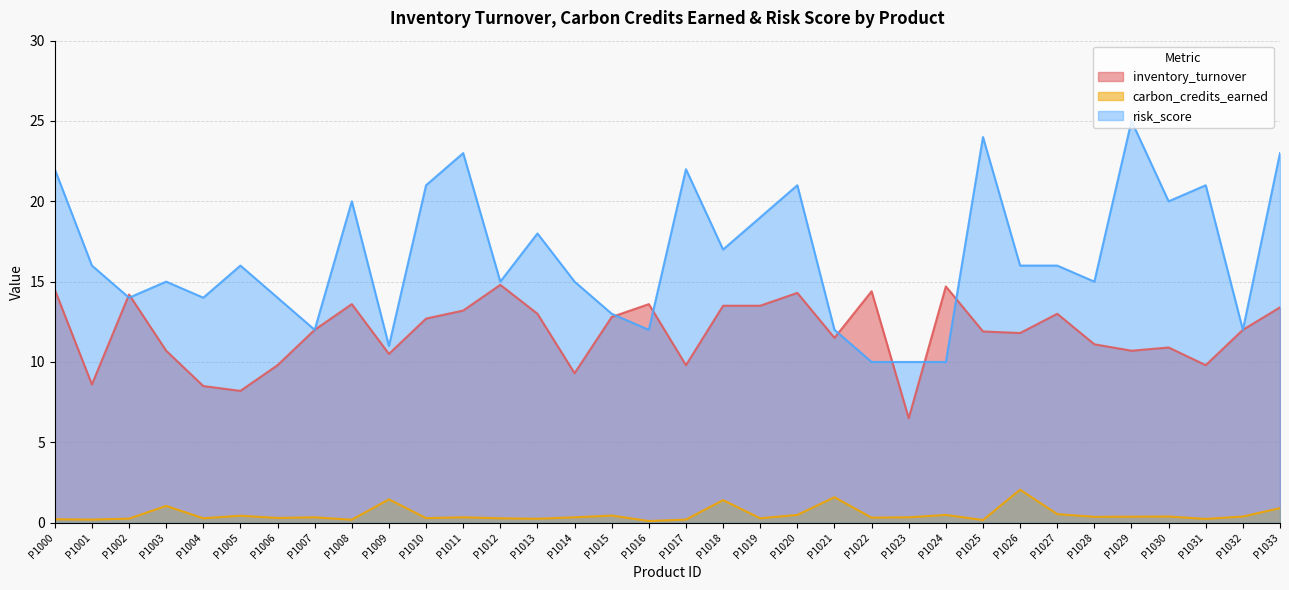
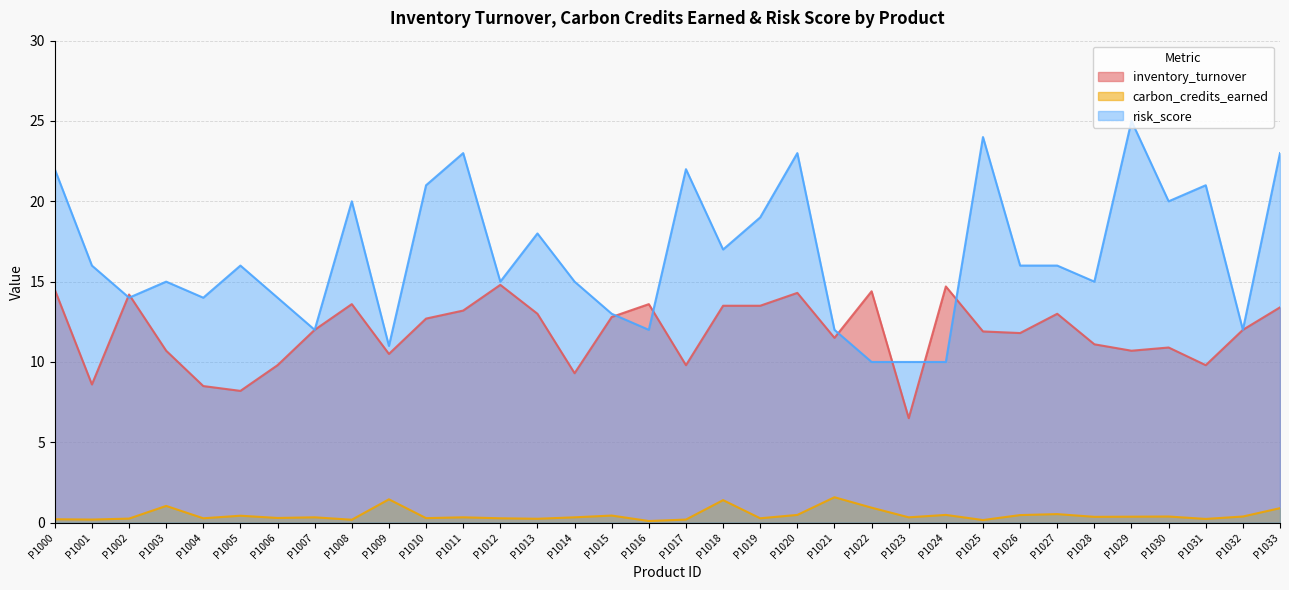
  {
    "inventory_turnover": {
      "P1000": 14.5,
      "P1001": 8.6,
      "P1002": 14.2,
      "P1003": 10.7,
      "P1004": 8.5,
      "P1005": 8.2,
      "P1006": 9.8,
      "P1008": 13.6,
      "P1009": 10.5,
      "P1010": 12.7,
      "P1011": 13.2,
      "P1012": 14.8,
      "P1013": 13.0,
      "P1014": 9.3,
      "P1015": 12.8,
      "P1016": 13.6,
      "P1017": 9.8,
      "P1018": 13.5,
      "P1019": 13.5,
      "P1020": 14.3,
      "P1021": 11.5,
      "P1022": 14.4,
      "P1023": 6.5,
      "P1024": 14.7,
      "P1025": 11.9,
      "P1026": 11.8,
      "P1027": 13.0,
      "P1028": 11.1,
      "P1029": 10.7,
      "P1030": 10.9,
      "P1031": 9.8,
      "P1033": 13.4
    },
    "carbon_credits_earned": {
      "P1000": 0.2,
      "P1001": 0.2,
      "P1002": 0.3,
      "P1003": 1.0,
      "P1004": 0.3,
      "P1005": 0.4,
      "P1006": 0.3,
      "P1007": 0.3,
      "P1008": 0.2,
      "P1009": 1.5,
      "P1010": 0.3,
      "P1011": 0.3,
      "P1012": 0.3,
      "P1013": 0.2,
      "P1014": 0.3,
      "P1015": 0.4,
      "P1016": 0.1,
      "P1017": 0.2,
      "P1018": 1.4,
      "P1019": 0.3,
      "P1020": 0.5,
      "P1021": 1.6,
-     "P1022": 0.3,
+     "P1022": 0.9,
      "P1023": 0.3,
      "P1024": 0.5,
      "P1025": 0.2,
-     "P1026": 2.1,
+     "P1026": 0.5,
      "P1027": 0.5,
      "P1028": 0.4,
      "P1029": 0.4,
      "P1030": 0.4,
      "P1031": 0.2,
      "P1032": 0.4,
      "P1033": 0.9
    },
    "risk_score": {
      "P1000": 22,
      "P1001": 16,
      "P1002": 14,
      "P1003": 15,
      "P1004": 14,
      "P1005": 16,
      "P1006": 14,
      "P1008": 20,
      "P1009": 11,
      "P1010": 21,
      "P1011": 23,
      "P1012": 15,
      "P1013": 18,
      "P1014": 15,
      "P1015": 13,
      "P1016": 12,
      "P1017": 22,
      "P1018": 17,
      "P1019": 19,
-     "P1020": 21,
+     "P1020": 23,
      "P1021": 12,
      "P1022": 10,
      "P1023": 10,
      "P1024": 10,
      "P1025": 24,
      "P1026": 16,
      "P1027": 16,
      "P1028": 15,
      "P1030": 20,
      "P1031": 21,
      "P1033": 23
    }
  }
